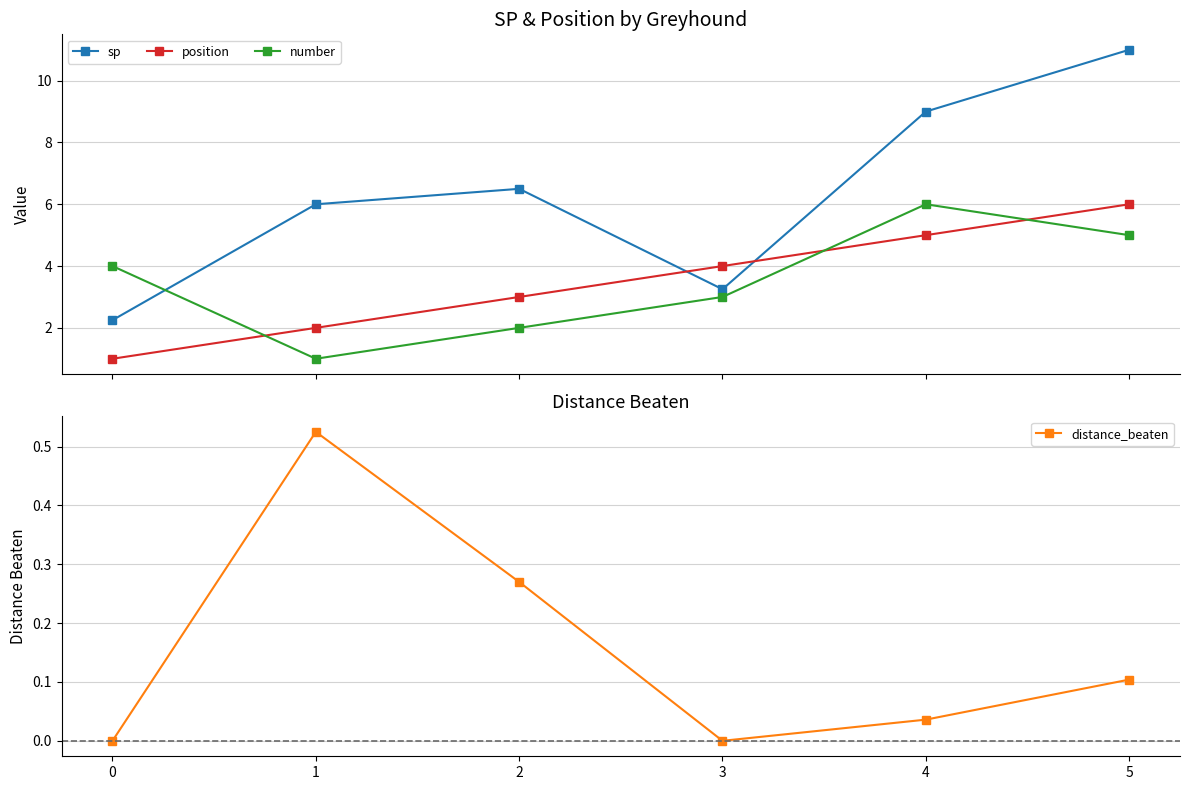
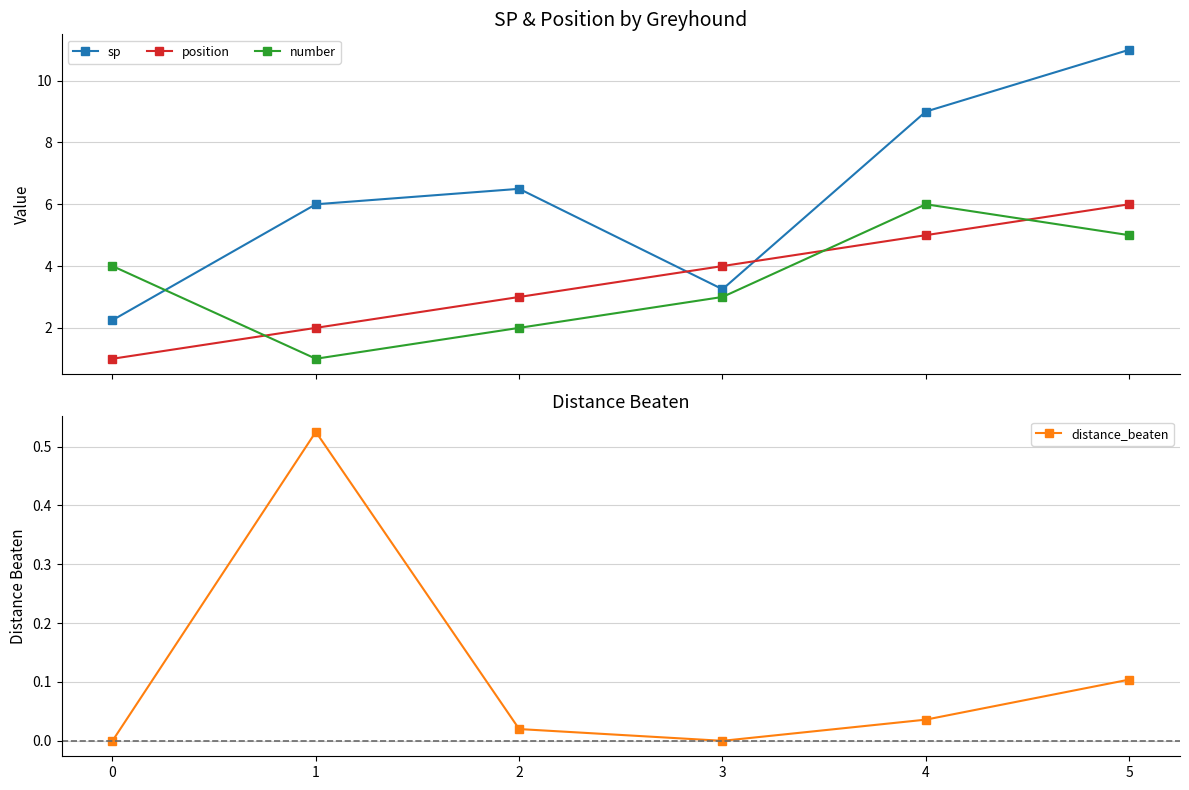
  {
    "Distance Beaten": {
      "0": 0.00,
      "1": 0.53,
-     "2": 0.27,
+     "2": 0.02,
      "3": 0.00,
      "4": 0.04,
      "5": 0.10
    }
  }
